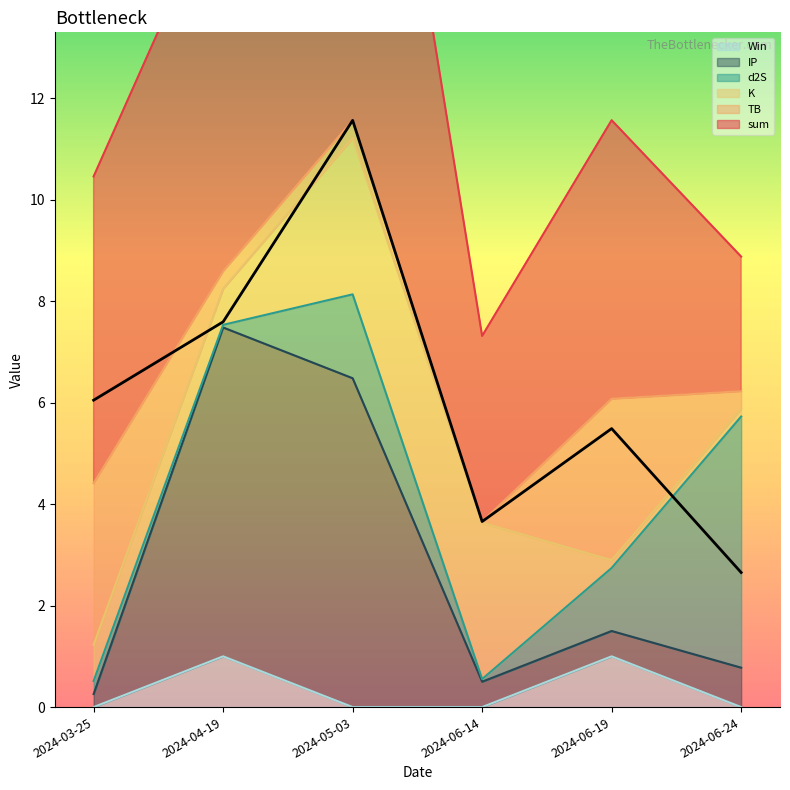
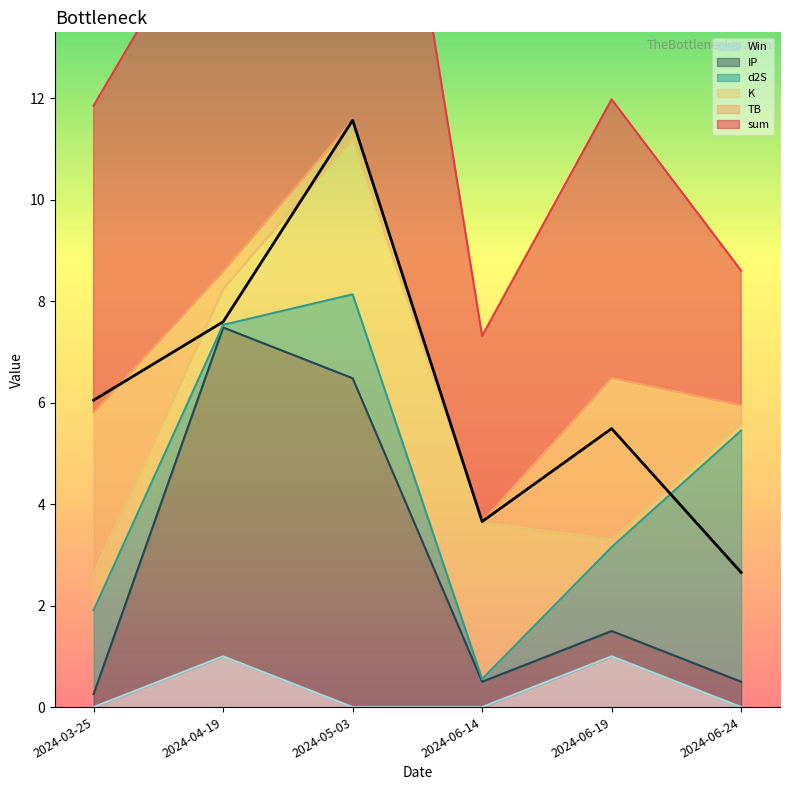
  {
    "Win": {
      "2024-03-25": 0.0,
      "2024-04-19": 1.0,
      "2024-05-03": 0.0,
      "2024-06-14": 0.0,
      "2024-06-19": 1.0,
      "2024-06-24": 0.0
    },
    "IP": {
      "2024-03-25": 0.3,
      "2024-04-19": 6.5,
      "2024-05-03": 6.5,
      "2024-06-14": 0.5,
      "2024-06-19": 0.5,
-     "2024-06-24": 0.8
+     "2024-06-24": 0.5
    },
    "d2S": {
-     "2024-03-25": 0.3,
+     "2024-03-25": 1.7,
      "2024-04-19": 0.1,
      "2024-05-03": 1.7,
      "2024-06-14": 0.1,
-     "2024-06-19": 1.2,
+     "2024-06-19": 1.7,
      "2024-06-24": 4.9
    },
    "sum": {
      "2024-03-25": 6.0,
      "2024-06-14": 3.7,
      "2024-06-19": 5.5,
      "2024-06-24": 2.7
    }
  }
